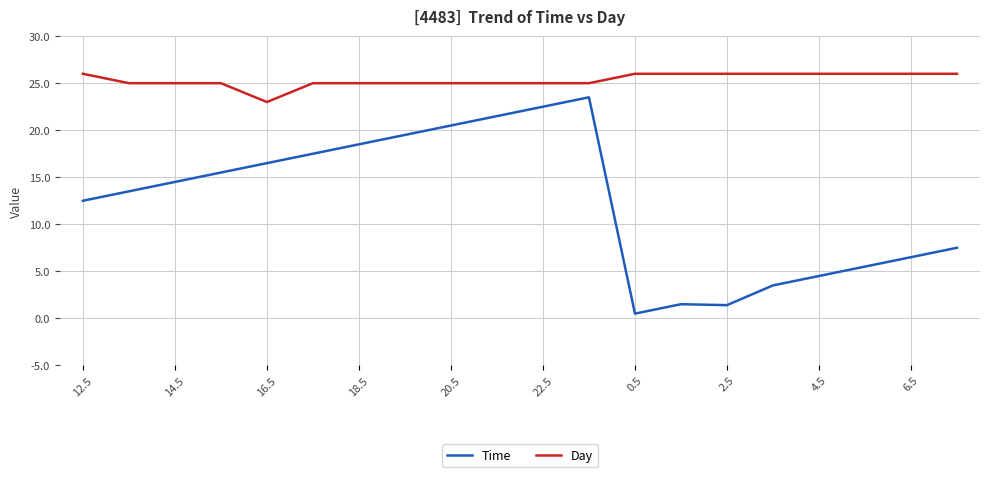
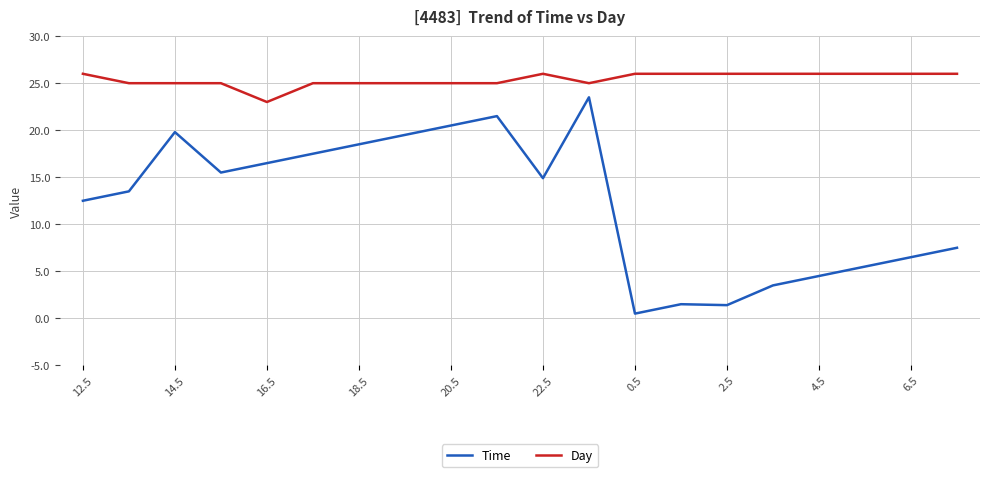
  {
    "Time": {
      "12.5": 13,
-     "14.5": 15,
+     "14.5": 20,
      "16.5": 17,
      "18.5": 19,
      "20.5": 21,
-     "22.5": 23,
+     "22.5": 15,
      "0.5": 1,
      "2.5": 1,
      "4.5": 5,
      "6.5": 7
    },
    "Day": {
      "12.5": 26,
      "14.5": 25,
      "16.5": 23,
      "18.5": 25,
      "20.5": 25,
-     "22.5": 25,
+     "22.5": 26,
      "0.5": 26,
      "2.5": 26,
      "4.5": 26,
      "6.5": 26
    }
  }
